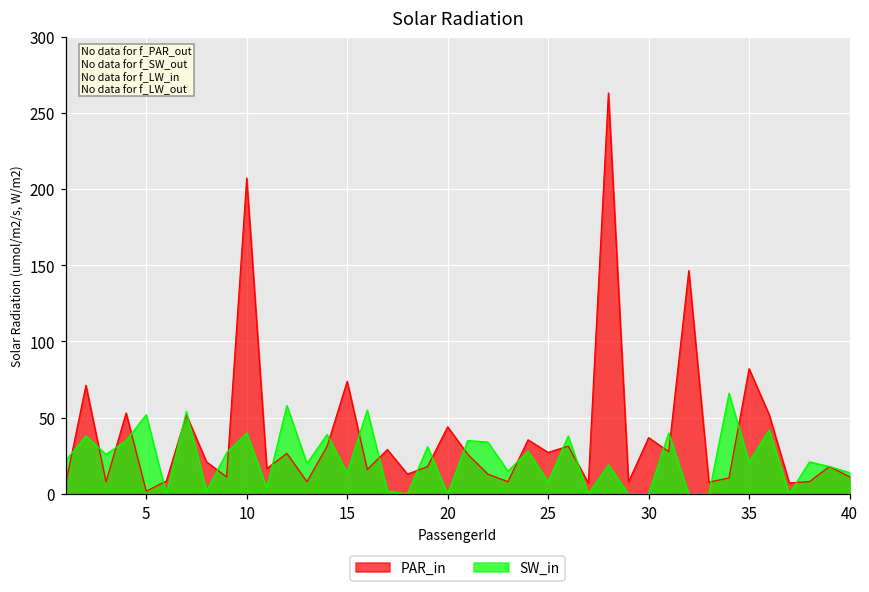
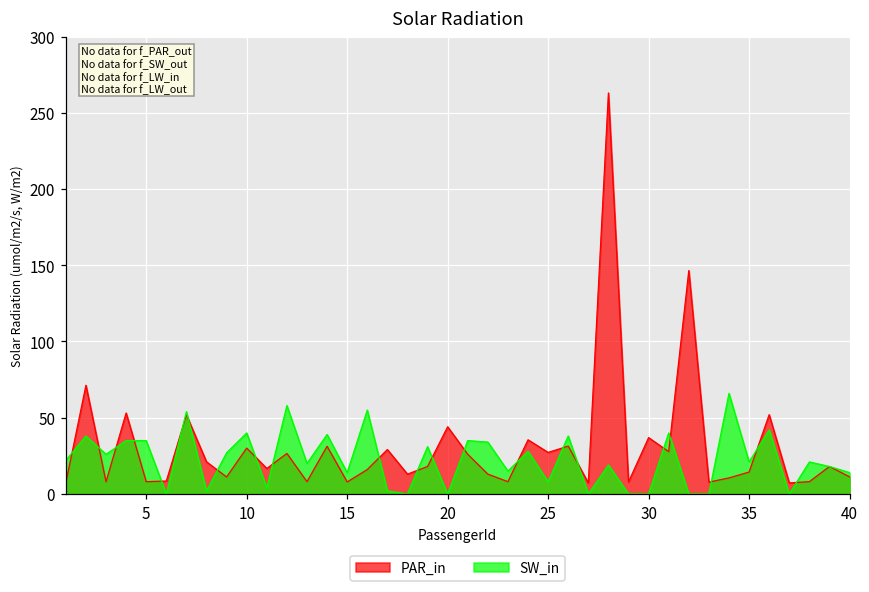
  {
    "PAR_in": {
-     "5": 2,
-     "10": 207,
-     "15": 74,
+     "5": 8,
+     "10": 30,
+     "15": 8,
      "20": 44,
      "25": 27,
      "30": 37,
-     "35": 82,
+     "35": 14,
      "40": 11
    },
    "SW_in": {
-     "5": 52,
+     "5": 35,
      "10": 40,
      "15": 14,
      "20": 0,
      "25": 8,
      "30": 0,
      "35": 21,
      "40": 14
    }
  }
